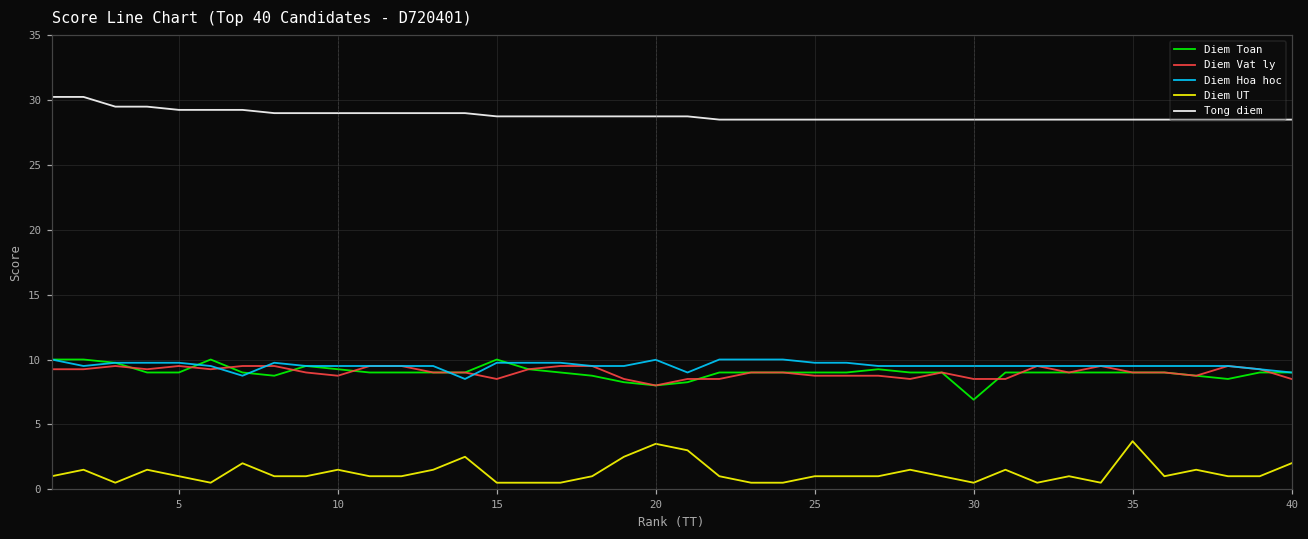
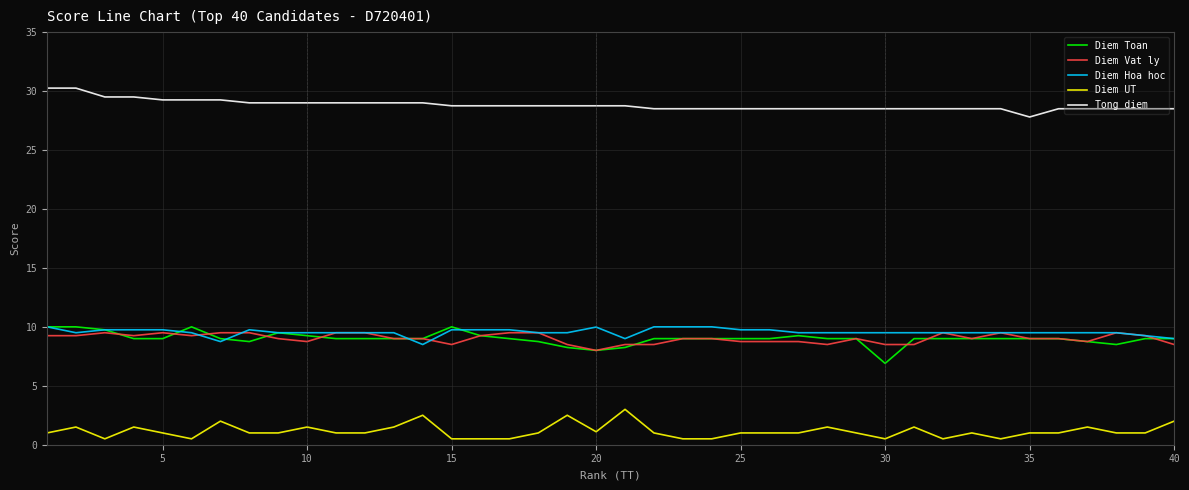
  {
    "Diem Toan": {
      "5": 9.0,
      "10": 9.3,
      "15": 10.0,
      "25": 9.0,
      "30": 6.9
    },
    "Diem Vat ly": {
      "5": 9.5,
      "10": 8.8,
      "15": 8.5,
      "25": 8.8,
      "30": 8.5,
      "40": 8.5
    },
    "Diem Hoa hoc": {
      "5": 9.8,
      "10": 9.5,
      "15": 9.8,
      "20": 10.0,
      "25": 9.8,
      "30": 9.5,
      "35": 9.5
    },
    "Diem UT": {
      "5": 1.0,
      "10": 1.5,
      "15": 0.5,
-     "20": 3.5,
+     "20": 1.1,
      "25": 1.0,
      "30": 0.5,
-     "35": 3.7,
+     "35": 1.0,
      "40": 2.0
    },
    "Tong diem": {
      "5": 29.3,
      "10": 29.0,
      "15": 28.8,
      "20": 28.8,
      "25": 28.5,
      "30": 28.5,
-     "35": 28.5,
+     "35": 27.8,
      "40": 28.5
    }
  }
